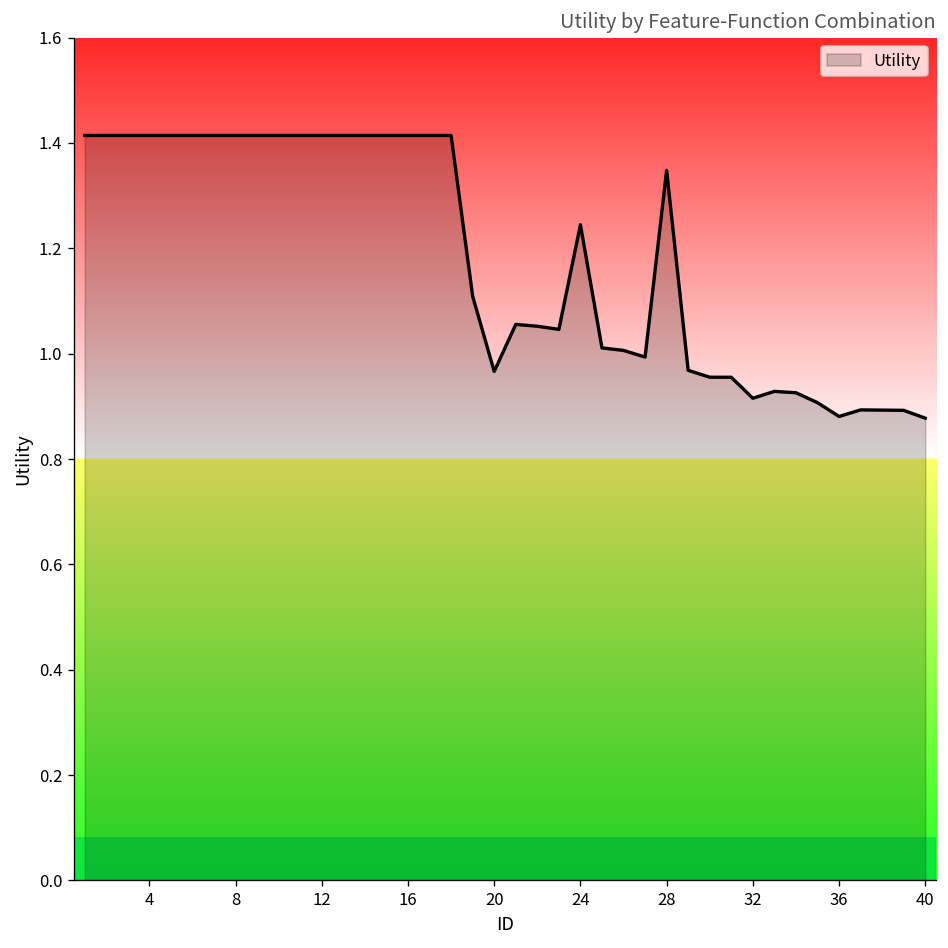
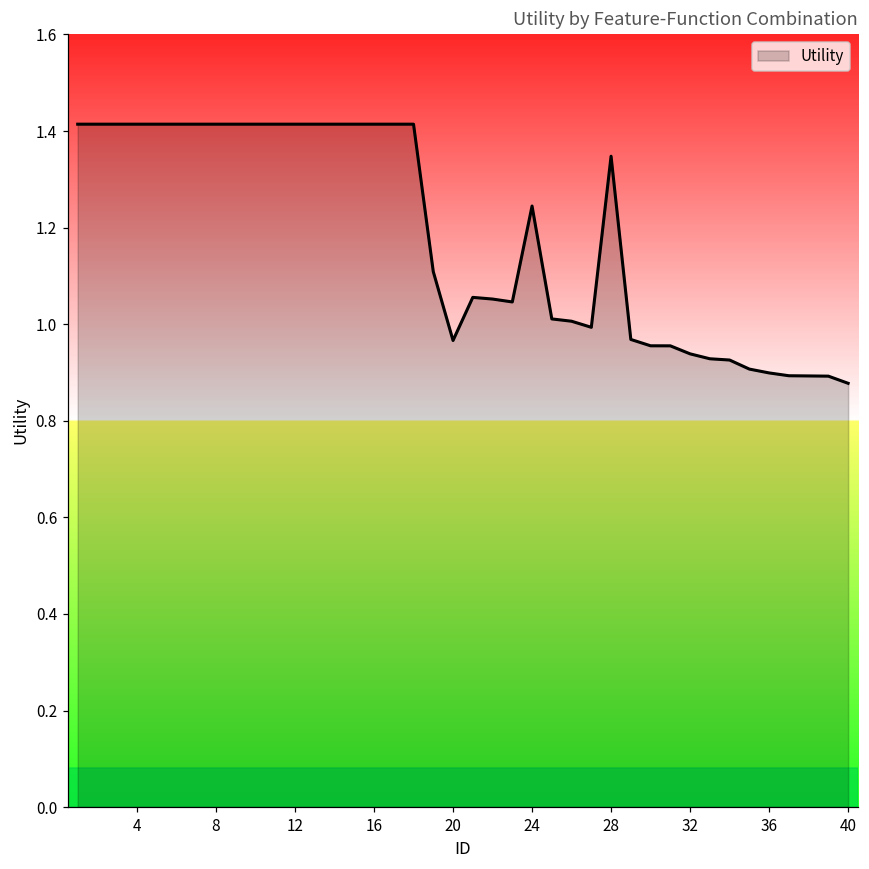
  {
    "4": 1.41,
    "8": 1.41,
    "12": 1.41,
    "16": 1.41,
    "20": 0.97,
    "24": 1.24,
    "28": 1.35,
-   "32": 0.92,
-   "36": 0.88,
+   "32": 0.94,
+   "36": 0.90,
    "40": 0.88
  }
